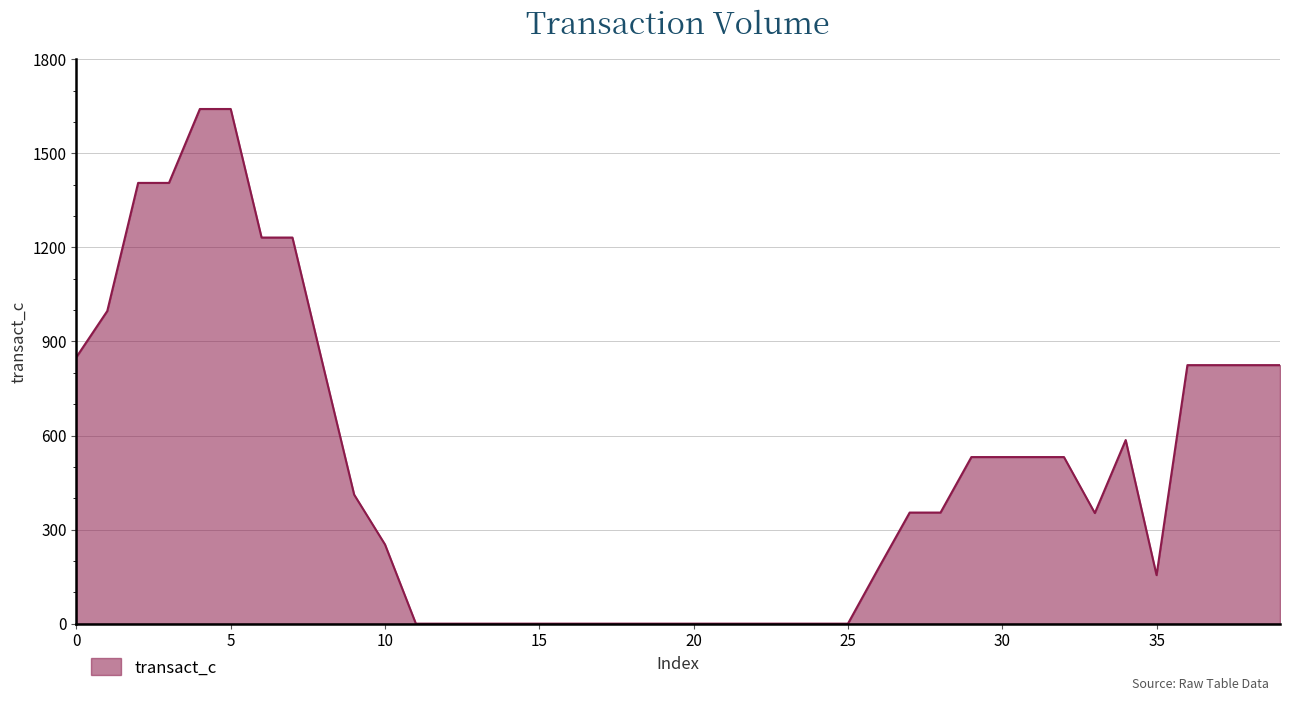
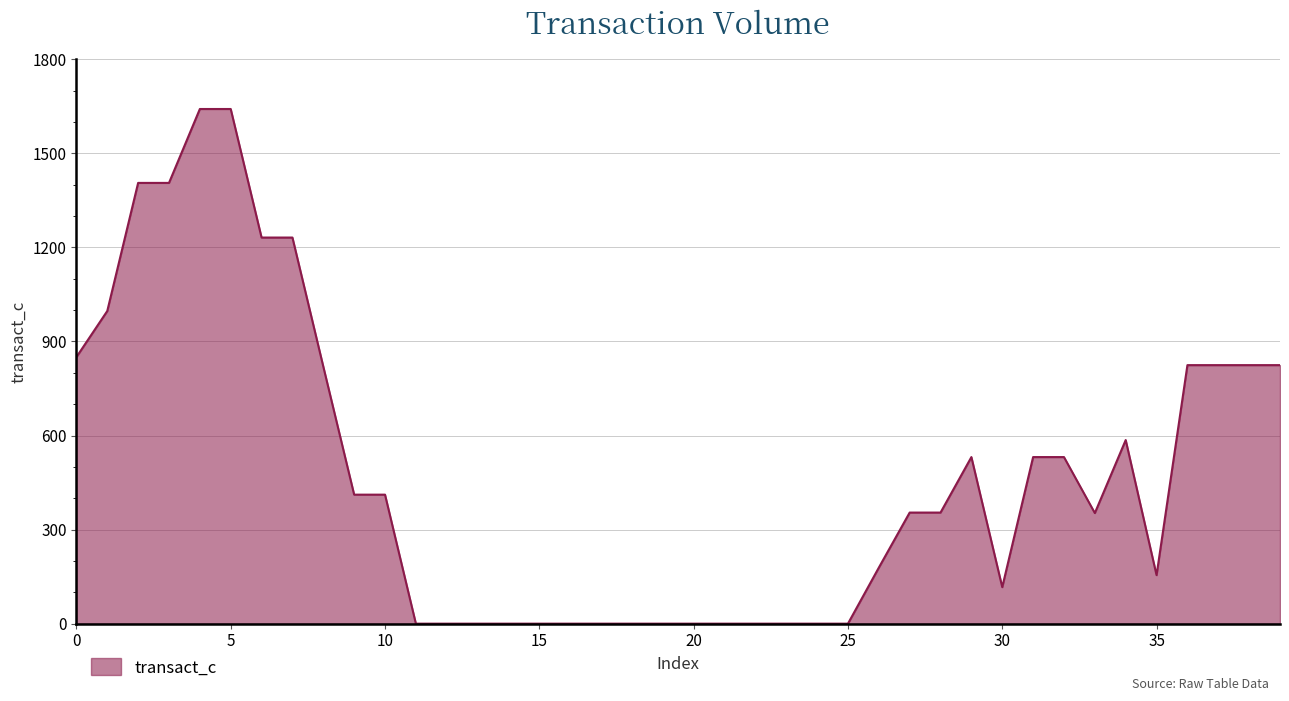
  {
    "0": 850,
    "5": 1640,
-   "10": 250,
+   "10": 410,
    "15": 0,
    "20": 0,
    "25": 0,
-   "30": 530,
+   "30": 120,
    "35": 150
  }
